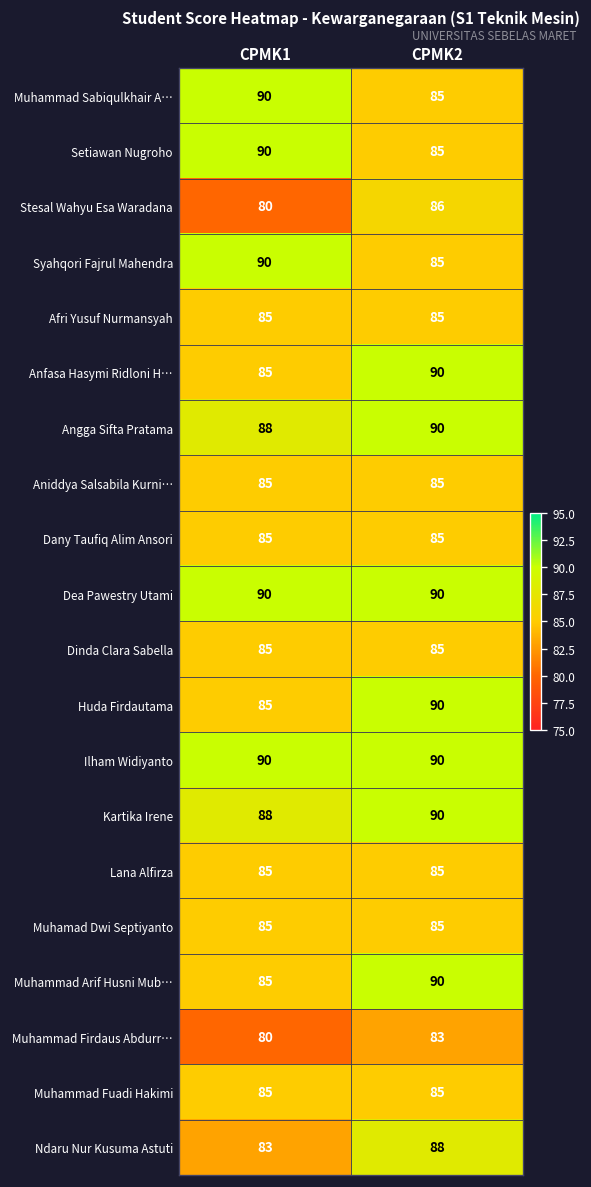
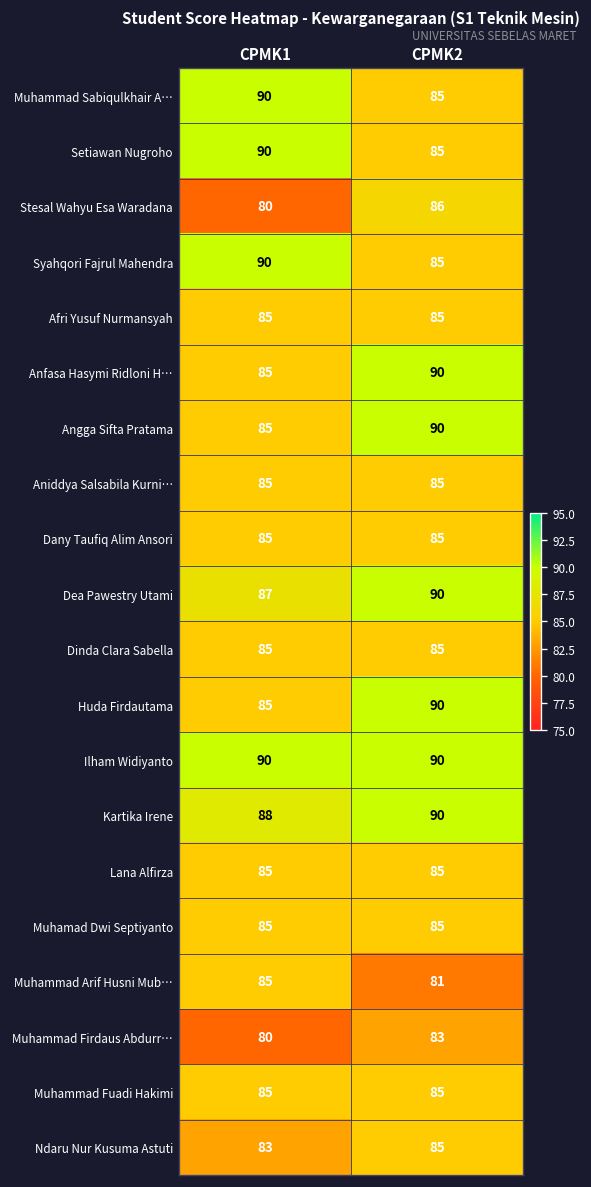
  {
    "Muhammad Sabiqulkhair A…": {
      "CPMK1": 90,
      "CPMK2": 85
    },
    "Setiawan Nugroho": {
      "CPMK1": 90,
      "CPMK2": 85
    },
    "Stesal Wahyu Esa Waradana": {
      "CPMK1": 80,
      "CPMK2": 86
    },
    "Syahqori Fajrul Mahendra": {
      "CPMK1": 90,
      "CPMK2": 85
    },
    "Afri Yusuf Nurmansyah": {
      "CPMK1": 85,
      "CPMK2": 85
    },
    "Anfasa Hasymi Ridloni H…": {
      "CPMK1": 85,
      "CPMK2": 90
    },
    "Angga Sifta Pratama": {
-     "CPMK1": 88,
+     "CPMK1": 85,
      "CPMK2": 90
    },
    "Aniddya Salsabila Kurni…": {
      "CPMK1": 85,
      "CPMK2": 85
    },
    "Dany Taufiq Alim Ansori": {
      "CPMK1": 85,
      "CPMK2": 85
    },
    "Dea Pawestry Utami": {
-     "CPMK1": 90,
+     "CPMK1": 87,
      "CPMK2": 90
    },
    "Dinda Clara Sabella": {
      "CPMK1": 85,
      "CPMK2": 85
    },
    "Huda Firdautama": {
      "CPMK1": 85,
      "CPMK2": 90
    },
    "Ilham Widiyanto": {
      "CPMK1": 90,
      "CPMK2": 90
    },
    "Kartika Irene": {
      "CPMK1": 88,
      "CPMK2": 90
    },
    "Lana Alfirza": {
      "CPMK1": 85,
      "CPMK2": 85
    },
    "Muhamad Dwi Septiyanto": {
      "CPMK1": 85,
      "CPMK2": 85
    },
    "Muhammad Arif Husni Mub…": {
      "CPMK1": 85,
-     "CPMK2": 90
+     "CPMK2": 81
    },
    "Muhammad Firdaus Abdurr…": {
      "CPMK1": 80,
      "CPMK2": 83
    },
    "Muhammad Fuadi Hakimi": {
      "CPMK1": 85,
      "CPMK2": 85
    },
    "Ndaru Nur Kusuma Astuti": {
      "CPMK1": 83,
-     "CPMK2": 88
+     "CPMK2": 85
    }
  }
